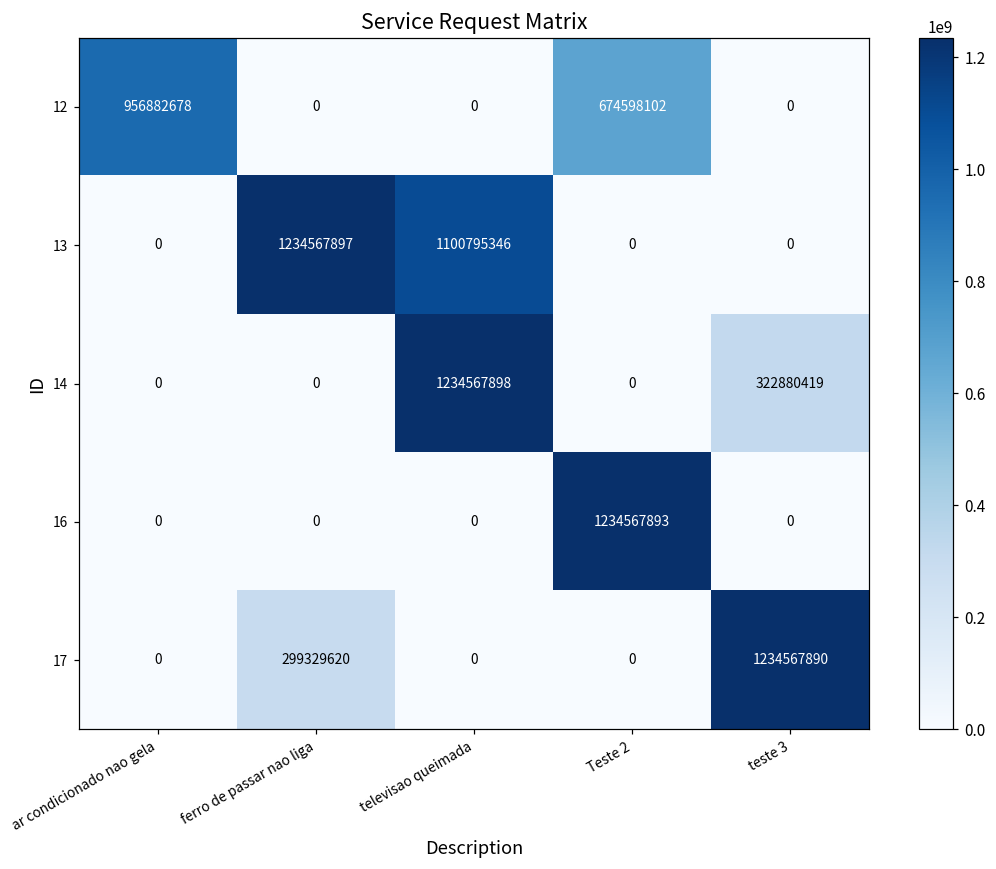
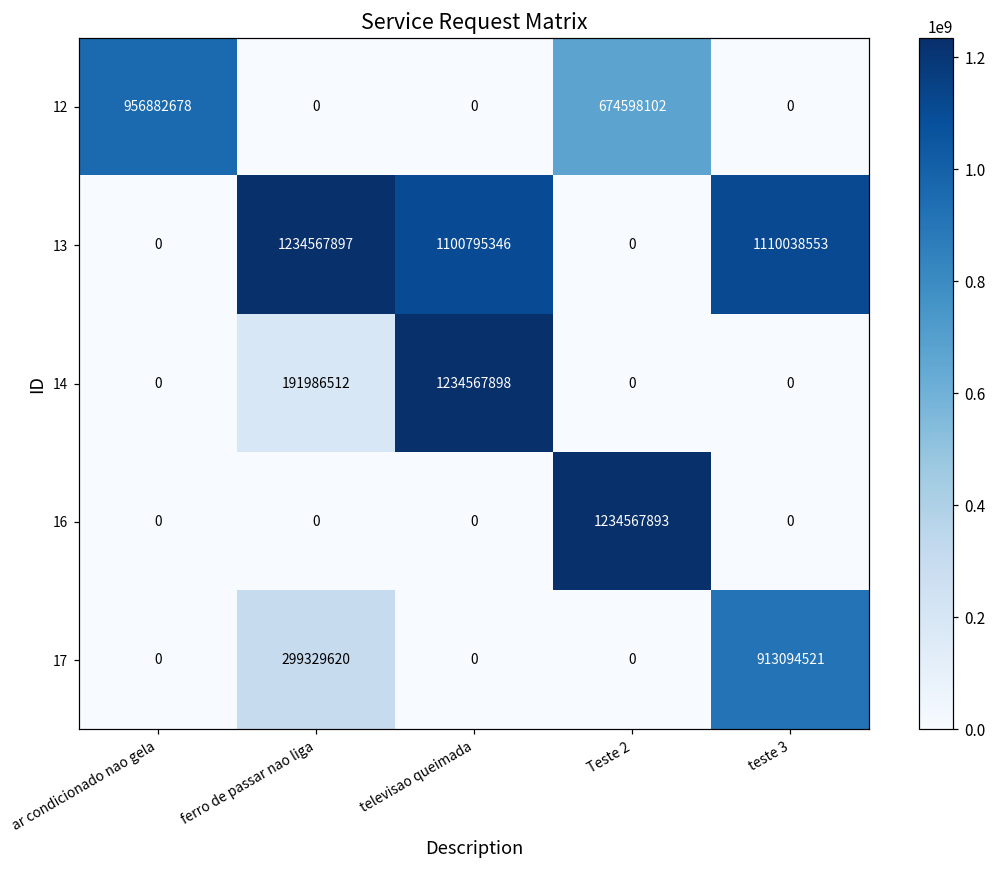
  {
    "12": {
      "ar condicionado nao gela": 956882678,
      "ferro de passar nao liga": 0,
      "televisao queimada": 0,
      "Teste 2": 674598102,
      "teste 3": 0
    },
    "13": {
      "ar condicionado nao gela": 0,
      "ferro de passar nao liga": 1234567897,
      "televisao queimada": 1100795346,
      "Teste 2": 0,
-     "teste 3": 0
+     "teste 3": 1110038553
    },
    "14": {
      "ar condicionado nao gela": 0,
-     "ferro de passar nao liga": 0,
+     "ferro de passar nao liga": 191986512,
      "televisao queimada": 1234567898,
      "Teste 2": 0,
-     "teste 3": 322880419
+     "teste 3": 0
    },
    "16": {
      "ar condicionado nao gela": 0,
      "ferro de passar nao liga": 0,
      "televisao queimada": 0,
      "Teste 2": 1234567893,
      "teste 3": 0
    },
    "17": {
      "ar condicionado nao gela": 0,
      "ferro de passar nao liga": 299329620,
      "televisao queimada": 0,
      "Teste 2": 0,
-     "teste 3": 1234567890
+     "teste 3": 913094521
    }
  }
